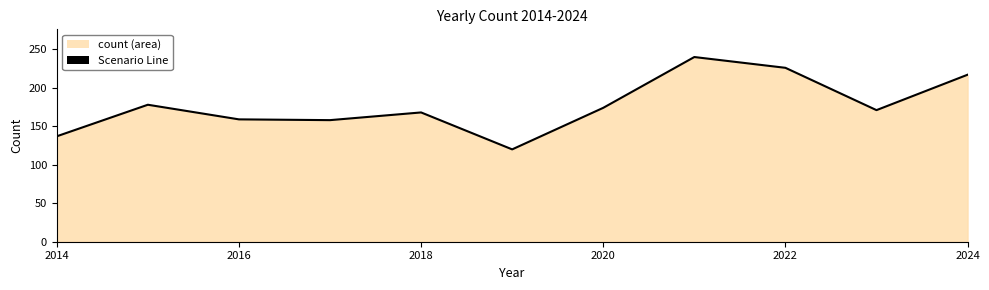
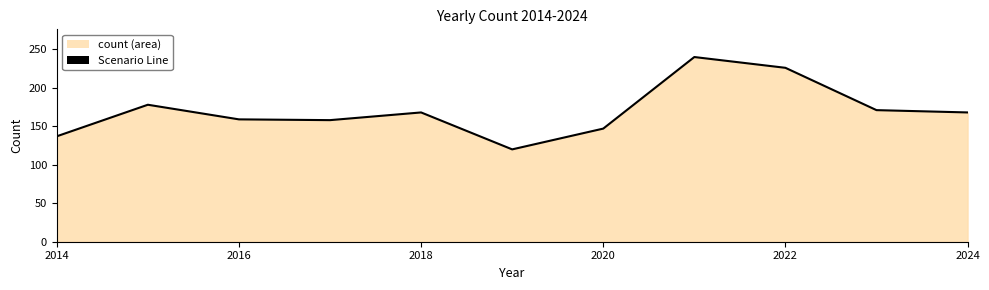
  {
    "2014": 140,
    "2016": 160,
    "2018": 170,
-   "2020": 170,
+   "2020": 150,
    "2022": 230,
-   "2024": 220
+   "2024": 170
  }
